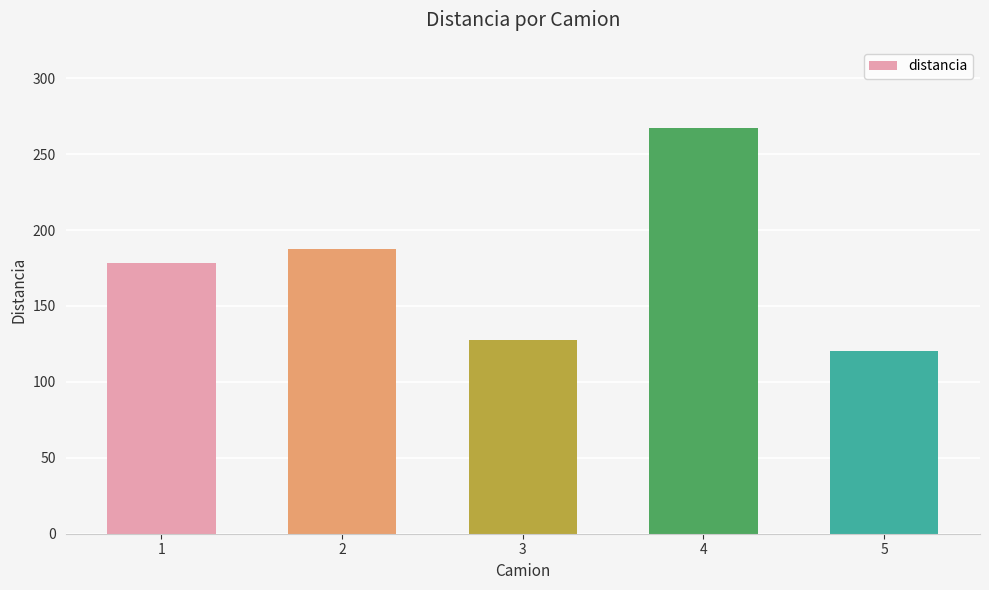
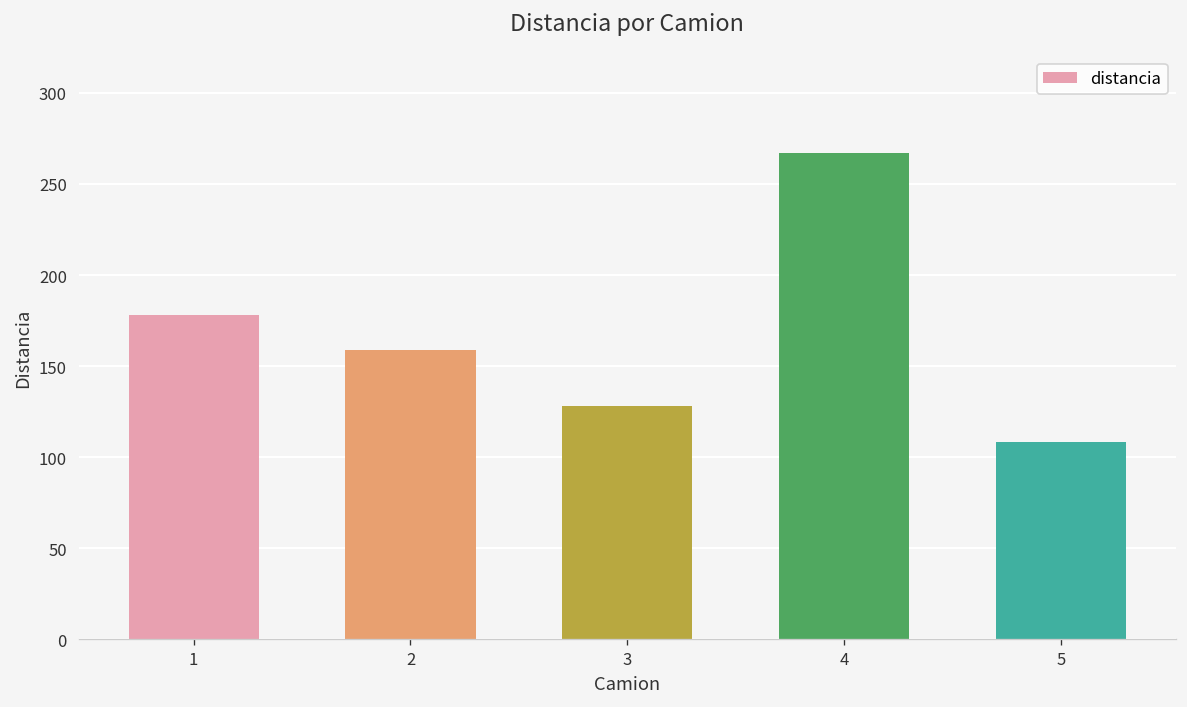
  {
    "1": 178,
-   "2": 188,
+   "2": 159,
    "3": 128,
    "4": 267,
-   "5": 121
+   "5": 108
  }
